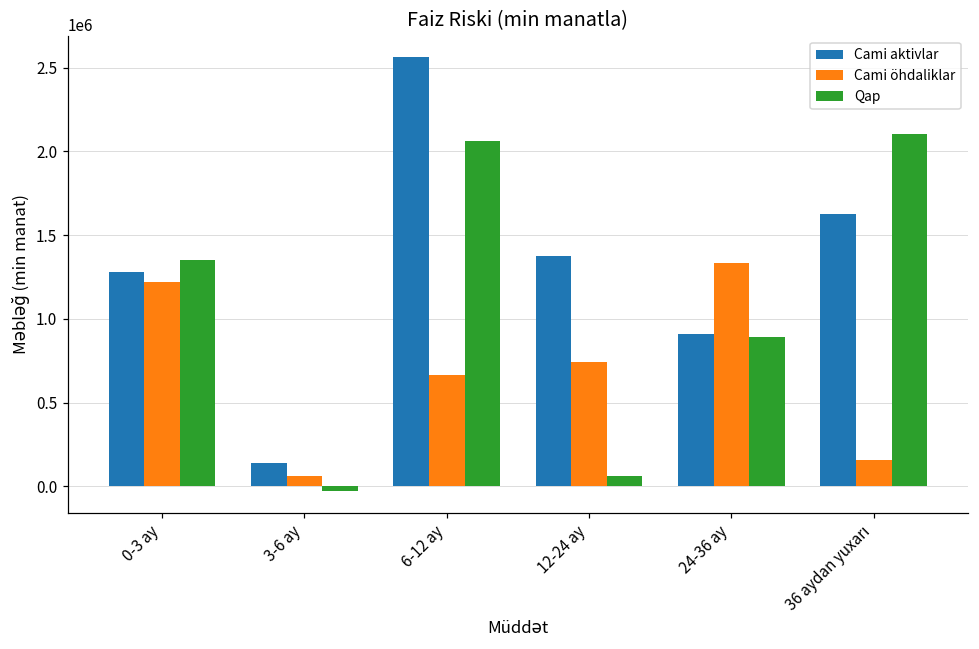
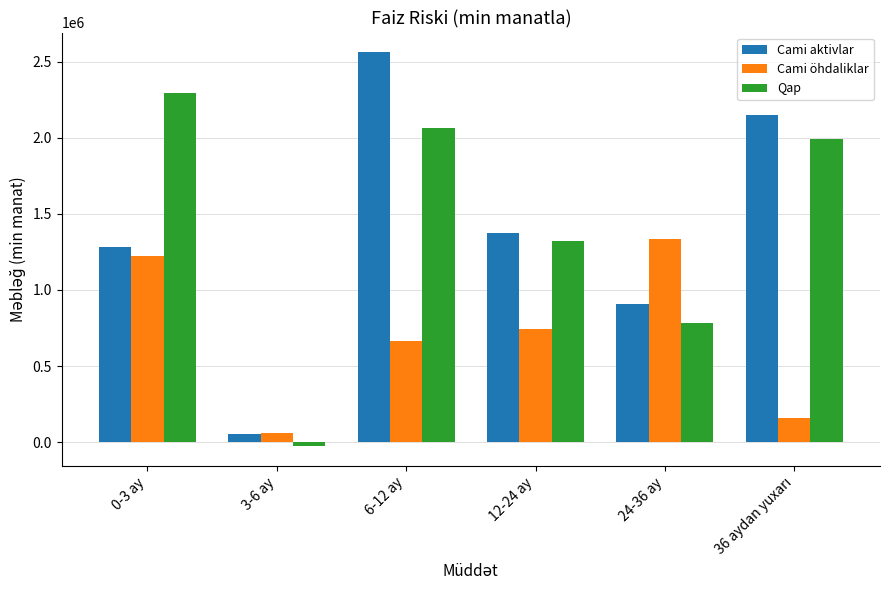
  {
    "Cami aktivlar": {
      "0-3 ay": 1280000,
-     "3-6 ay": 140000,
+     "3-6 ay": 50000,
      "6-12 ay": 2560000,
      "12-24 ay": 1370000,
      "24-36 ay": 910000,
-     "36 aydan yuxarı": 1620000
+     "36 aydan yuxarı": 2150000
    },
    "Cami öhdaliklar": {
      "0-3 ay": 1220000,
      "3-6 ay": 60000,
      "6-12 ay": 670000,
      "12-24 ay": 740000,
      "24-36 ay": 1340000,
      "36 aydan yuxarı": 160000
    },
    "Qap": {
-     "0-3 ay": 1350000,
+     "0-3 ay": 2300000,
      "3-6 ay": -30000,
      "6-12 ay": 2060000,
-     "12-24 ay": 60000,
-     "24-36 ay": 890000,
-     "36 aydan yuxarı": 2110000
+     "12-24 ay": 1320000,
+     "24-36 ay": 780000,
+     "36 aydan yuxarı": 1990000
    }
  }
